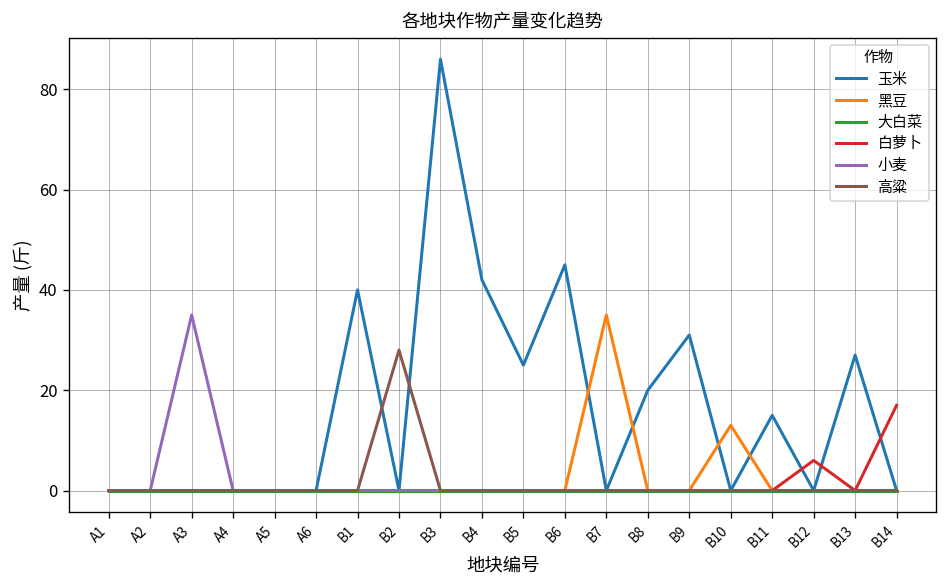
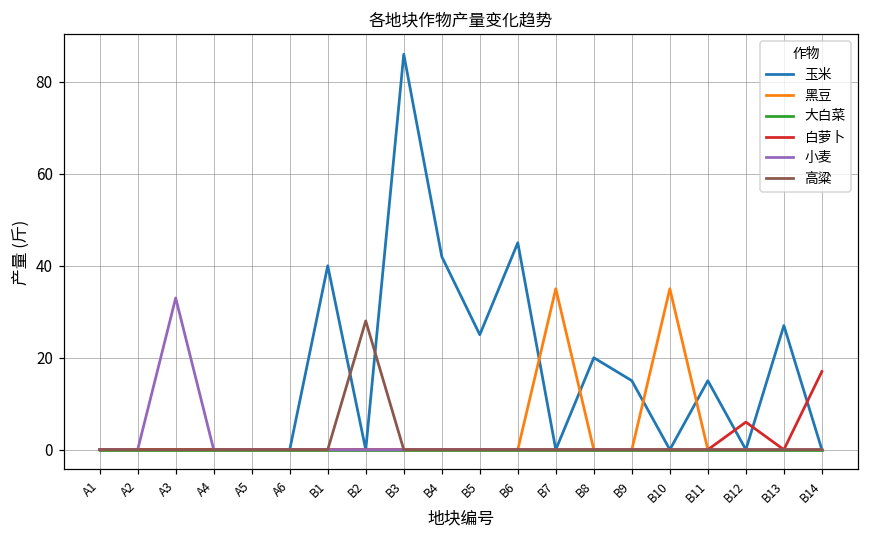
  {
    "玉米": {
      "B1": 40,
      "B3": 86,
      "B4": 42,
      "B5": 25,
      "B6": 45,
      "B8": 20,
-     "B9": 31,
+     "B9": 15,
      "B11": 15,
      "B13": 27
    },
    "黑豆": {
      "B7": 35,
-     "B10": 13
+     "B10": 35
    },
    "白萝卜": {
      "B12": 6,
      "B14": 17
    },
    "小麦": {
-     "A3": 35
+     "A3": 33
    },
    "高粱": {
      "B2": 28
    }
  }
